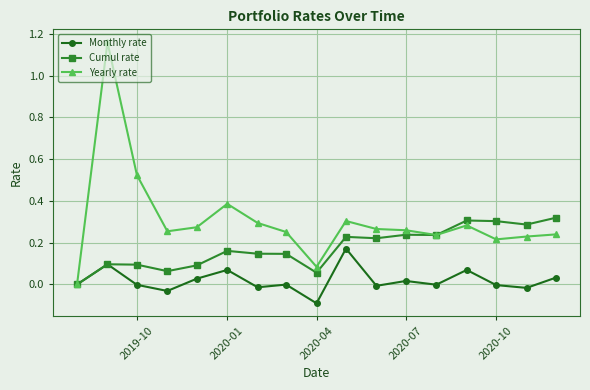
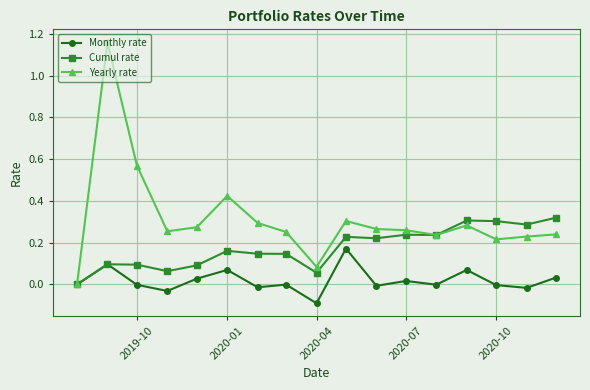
  {
    "Yearly rate": {
-     "2019-10": 0.52,
-     "2020-01": 0.39,
+     "2019-10": 0.57,
+     "2020-01": 0.42,
      "2020-04": 0.08,
      "2020-07": 0.26,
      "2020-10": 0.22
    }
  }
